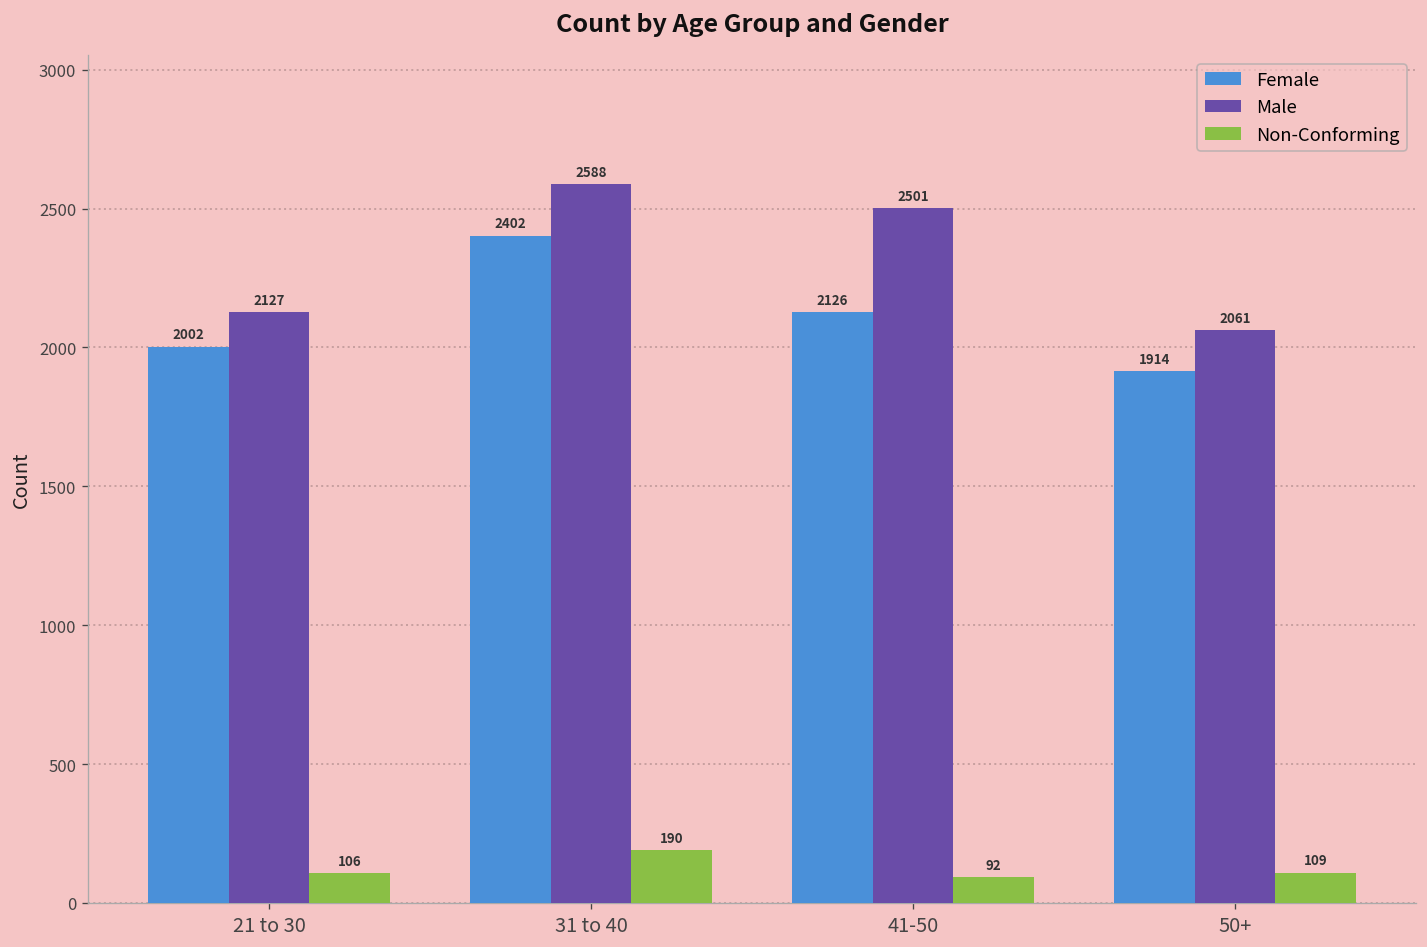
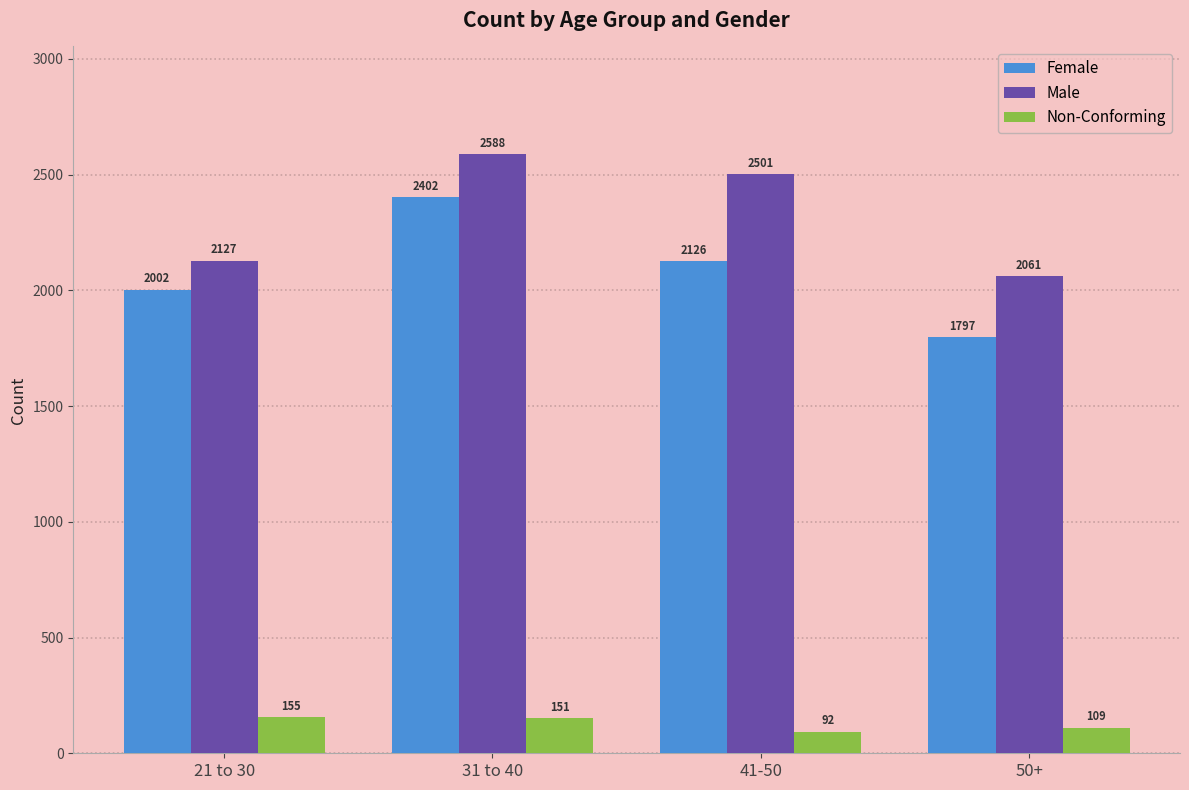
  {
    "Female": {
      "21 to 30": 2002,
      "31 to 40": 2402,
      "41-50": 2126,
-     "50+": 1914
+     "50+": 1797
    },
    "Male": {
      "21 to 30": 2127,
      "31 to 40": 2588,
      "41-50": 2501,
      "50+": 2061
    },
    "Non-Conforming": {
-     "21 to 30": 106,
-     "31 to 40": 190,
+     "21 to 30": 155,
+     "31 to 40": 151,
      "41-50": 92,
      "50+": 109
    }
  }
